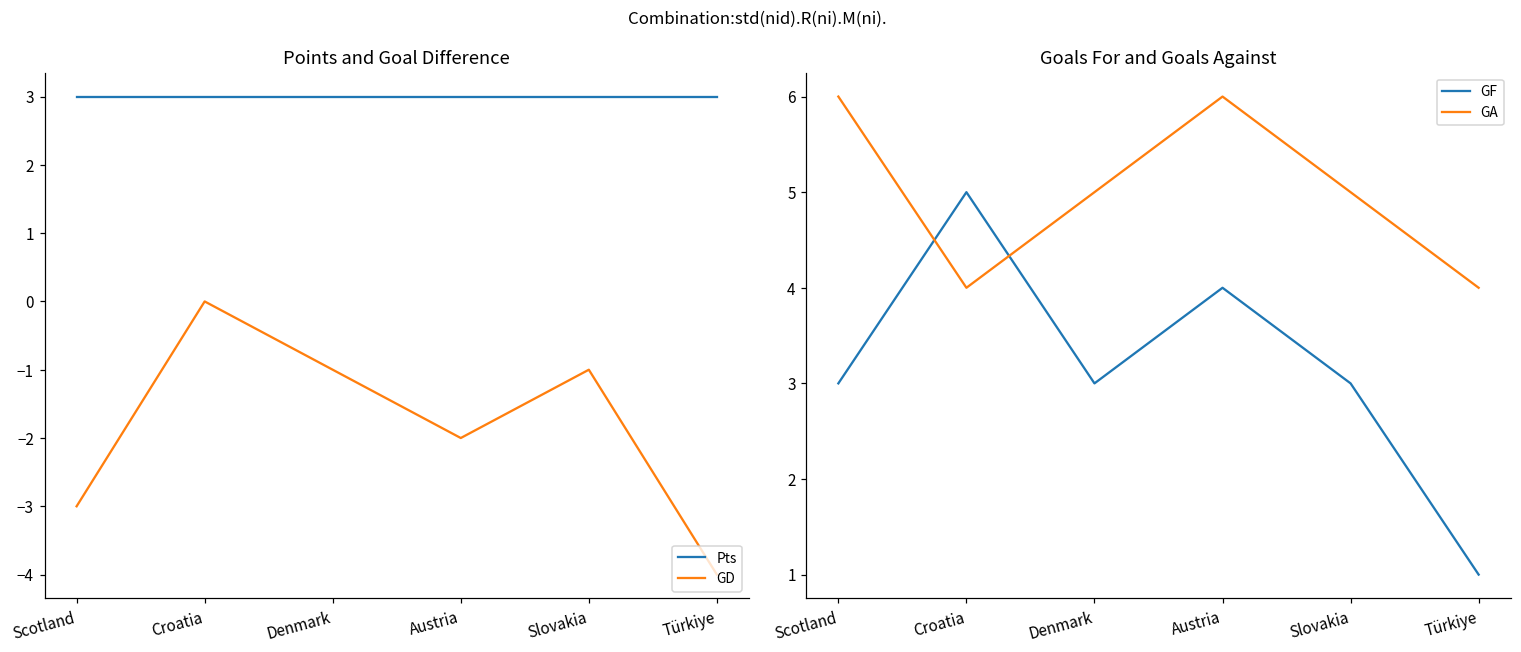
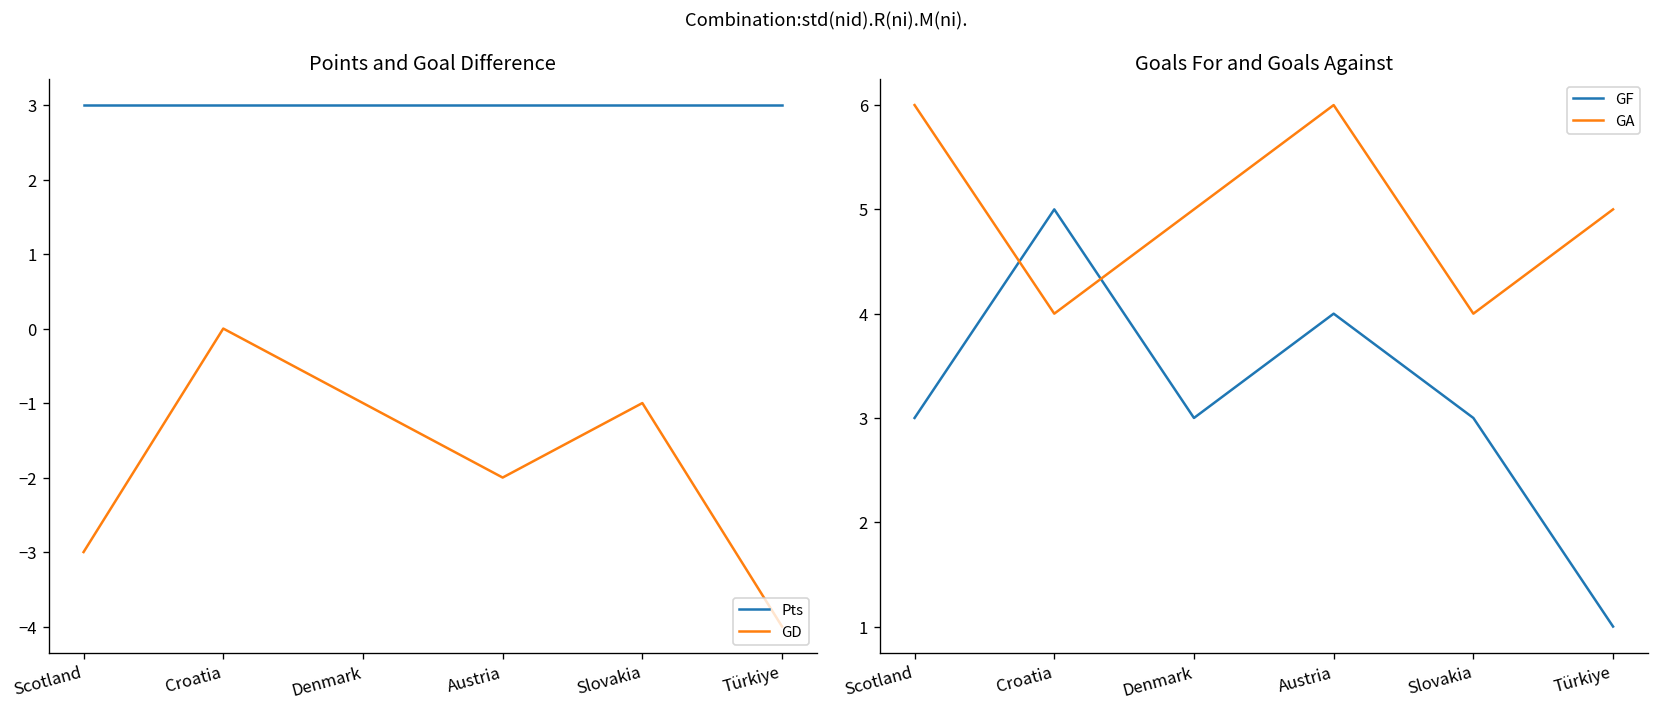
  {
    "Points and Goal Difference": {
      "Pts": {
        "Scotland": 3.0,
        "Croatia": 3.0,
        "Denmark": 3.0,
        "Austria": 3.0,
        "Slovakia": 3.0,
        "Türkiye": 3.0
      },
      "GD": {
        "Scotland": -3.0,
        "Croatia": 0.0,
        "Denmark": -1.0,
        "Austria": -2.0,
        "Slovakia": -1.0
      }
    },
    "Goals For and Goals Against": {
      "GF": {
        "Scotland": 3,
        "Croatia": 5,
        "Denmark": 3,
        "Austria": 4,
        "Slovakia": 3,
        "Türkiye": 1
      },
      "GA": {
        "Scotland": 6,
        "Croatia": 4,
        "Denmark": 5,
        "Austria": 6,
-       "Slovakia": 5,
-       "Türkiye": 4
+       "Slovakia": 4,
+       "Türkiye": 5
      }
    }
  }
